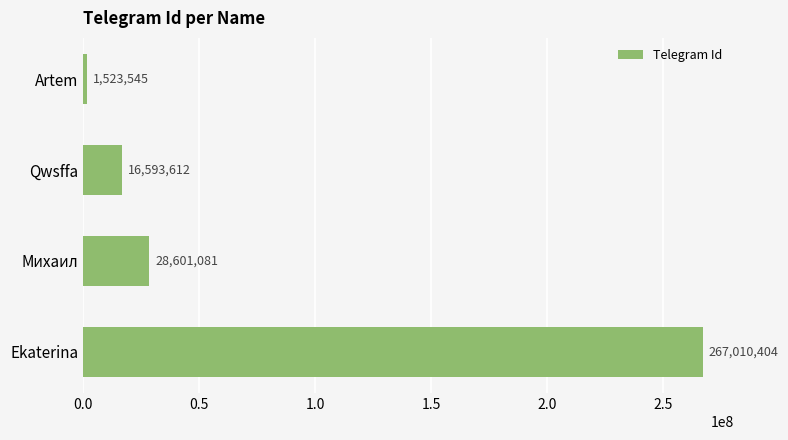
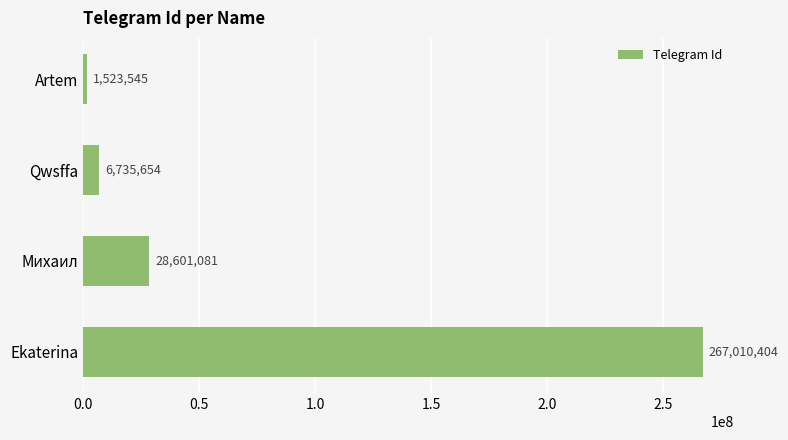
  {
    "Artem": "1,523,545",
-   "Qwsffa": "16,593,612",
+   "Qwsffa": "6,735,654",
    "Михаил": "28,601,081",
    "Ekaterina": "267,010,404"
  }
